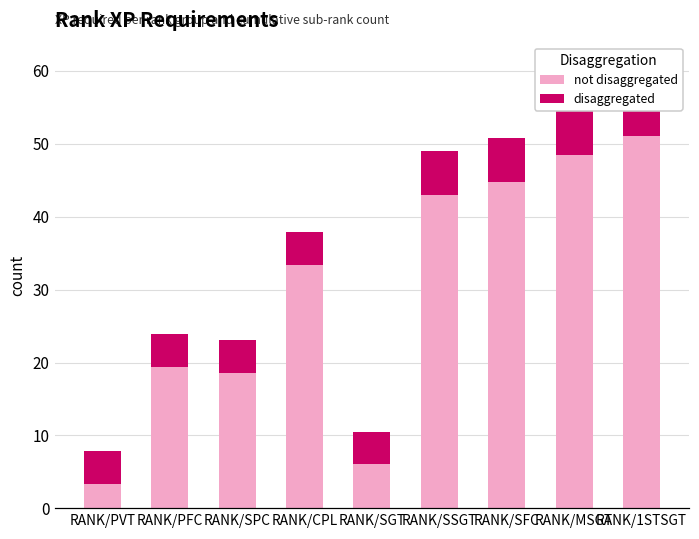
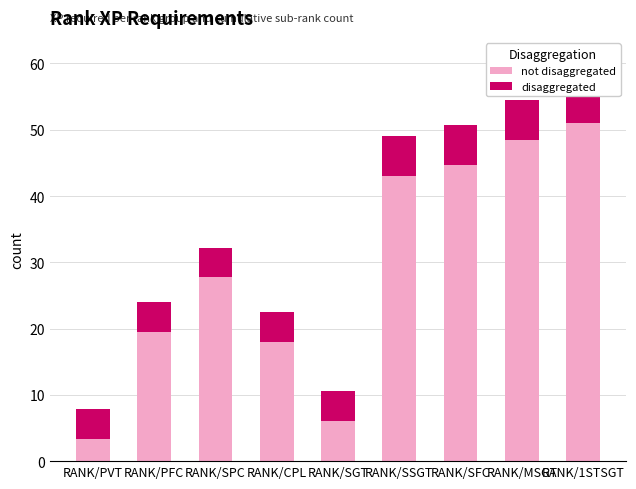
  {
    "not disaggregated": {
      "RANK/PVT": 3,
      "RANK/PFC": 19,
-     "RANK/SPC": 19,
-     "RANK/CPL": 33,
+     "RANK/SPC": 28,
+     "RANK/CPL": 18,
      "RANK/SGT": 6,
      "RANK/SSGT": 43,
      "RANK/SFC": 45
    },
    "disaggregated": {
      "RANK/PVT": 5,
      "RANK/PFC": 5,
      "RANK/SPC": 5,
      "RANK/CPL": 5,
      "RANK/SGT": 5,
      "RANK/SSGT": 6,
      "RANK/SFC": 6
    }
  }
